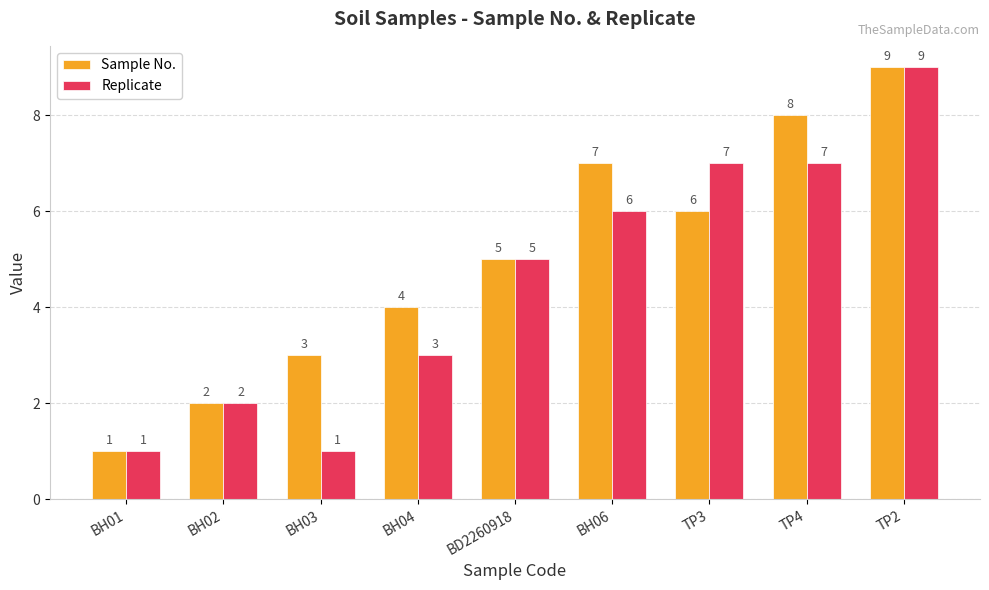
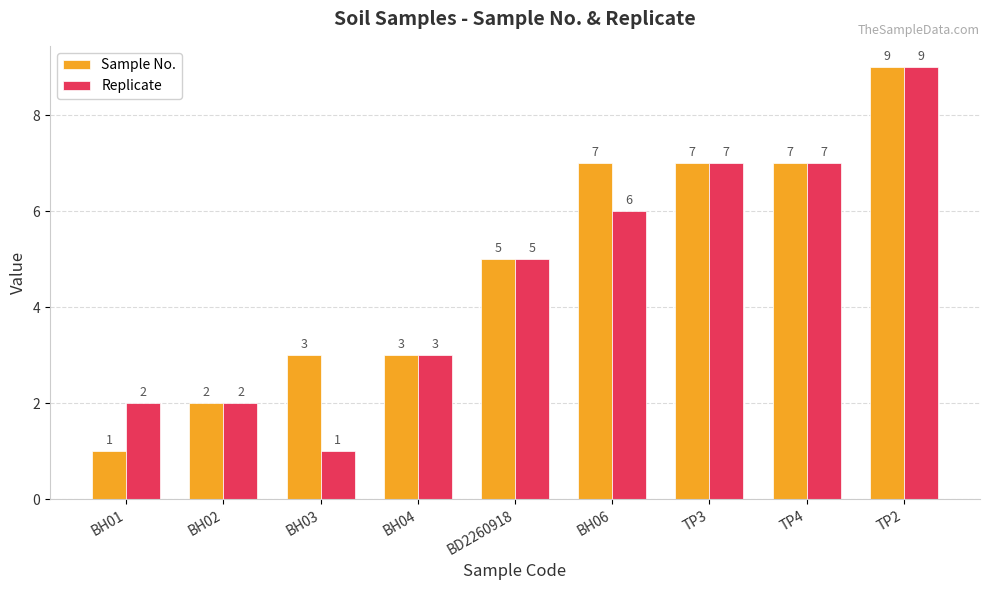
  {
    "Sample No.": {
      "BH01": 1,
      "BH02": 2,
      "BH03": 3,
-     "BH04": 4,
+     "BH04": 3,
      "BD2260918": 5,
      "BH06": 7,
-     "TP3": 6,
-     "TP4": 8,
+     "TP3": 7,
+     "TP4": 7,
      "TP2": 9
    },
    "Replicate": {
-     "BH01": 1,
+     "BH01": 2,
      "BH02": 2,
      "BH03": 1,
      "BH04": 3,
      "BD2260918": 5,
      "BH06": 6,
      "TP3": 7,
      "TP4": 7,
      "TP2": 9
    }
  }
